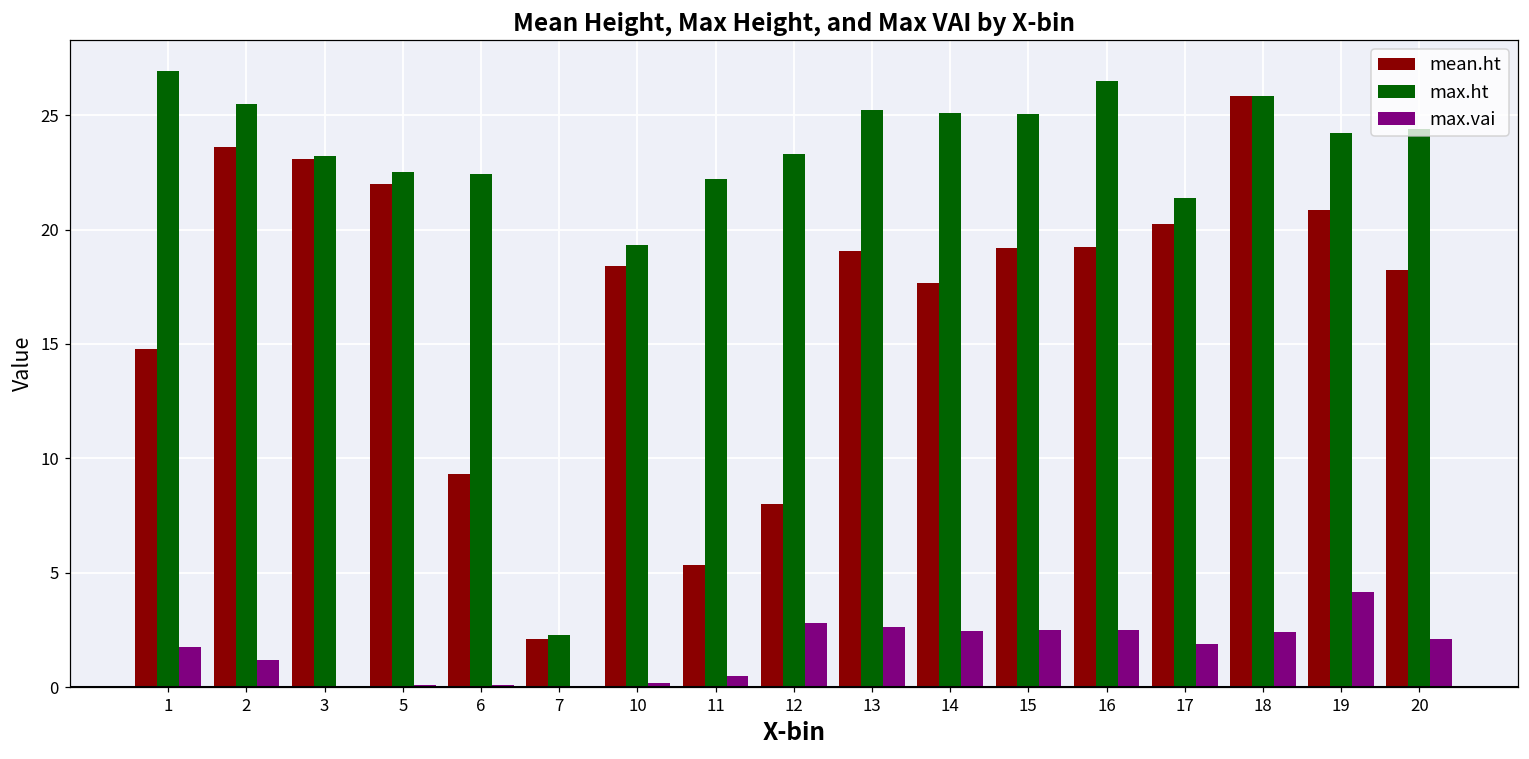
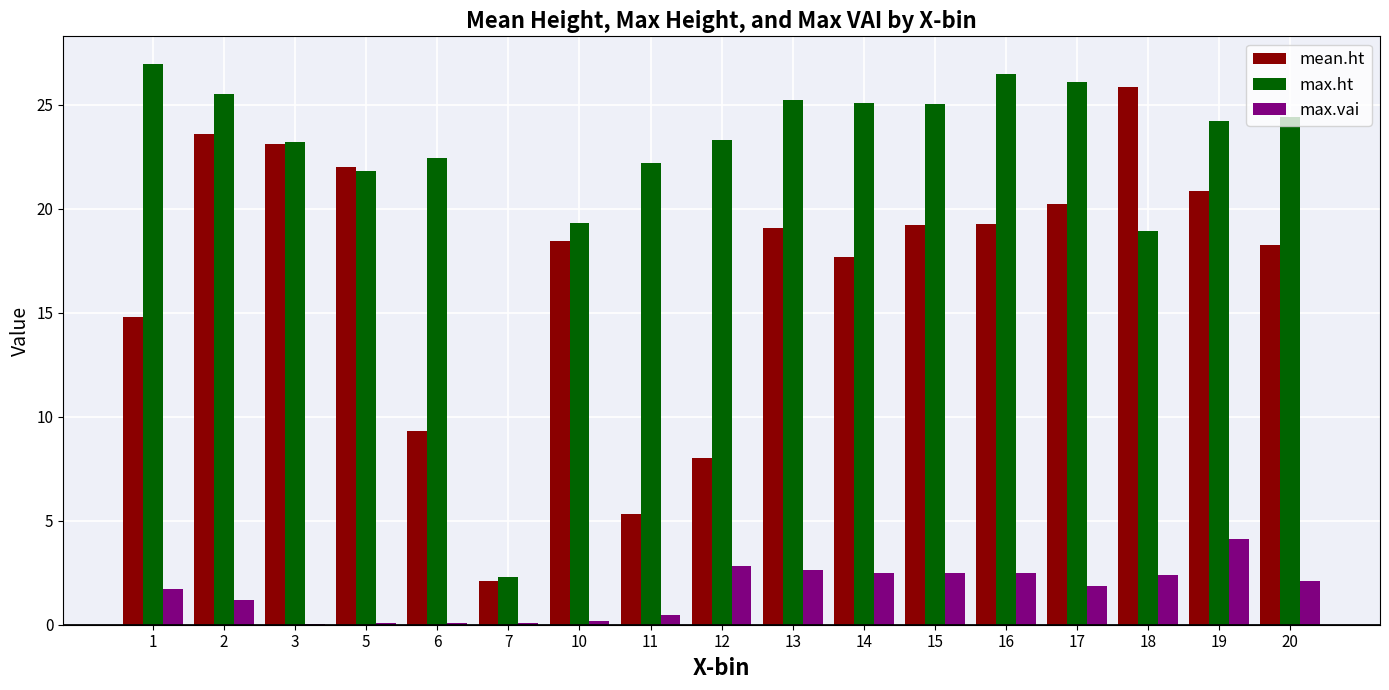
  {
    "mean.ht": {
      "1": 14.8,
      "2": 23.6,
      "3": 23.1,
      "5": 22.0,
      "6": 9.3,
      "7": 2.1,
      "10": 18.4,
      "11": 5.3,
      "12": 8.0,
      "13": 19.1,
      "14": 17.7,
      "15": 19.2,
      "16": 19.3,
      "17": 20.2,
      "18": 25.8,
      "19": 20.9,
      "20": 18.2
    },
    "max.ht": {
      "1": 26.9,
      "2": 25.5,
      "3": 23.2,
-     "5": 22.5,
+     "5": 21.8,
      "6": 22.4,
      "7": 2.3,
      "10": 19.3,
      "11": 22.2,
      "12": 23.3,
      "13": 25.2,
      "14": 25.1,
      "15": 25.0,
      "16": 26.5,
-     "17": 21.4,
-     "18": 25.8,
+     "17": 26.1,
+     "18": 18.9,
      "19": 24.2
    },
    "max.vai": {
      "1": 1.7,
      "2": 1.2,
      "10": 0.2,
      "11": 0.5,
      "12": 2.8,
      "13": 2.6,
      "14": 2.5,
      "15": 2.5,
      "16": 2.5,
      "17": 1.9,
      "18": 2.4,
      "19": 4.1,
      "20": 2.1
    }
  }
